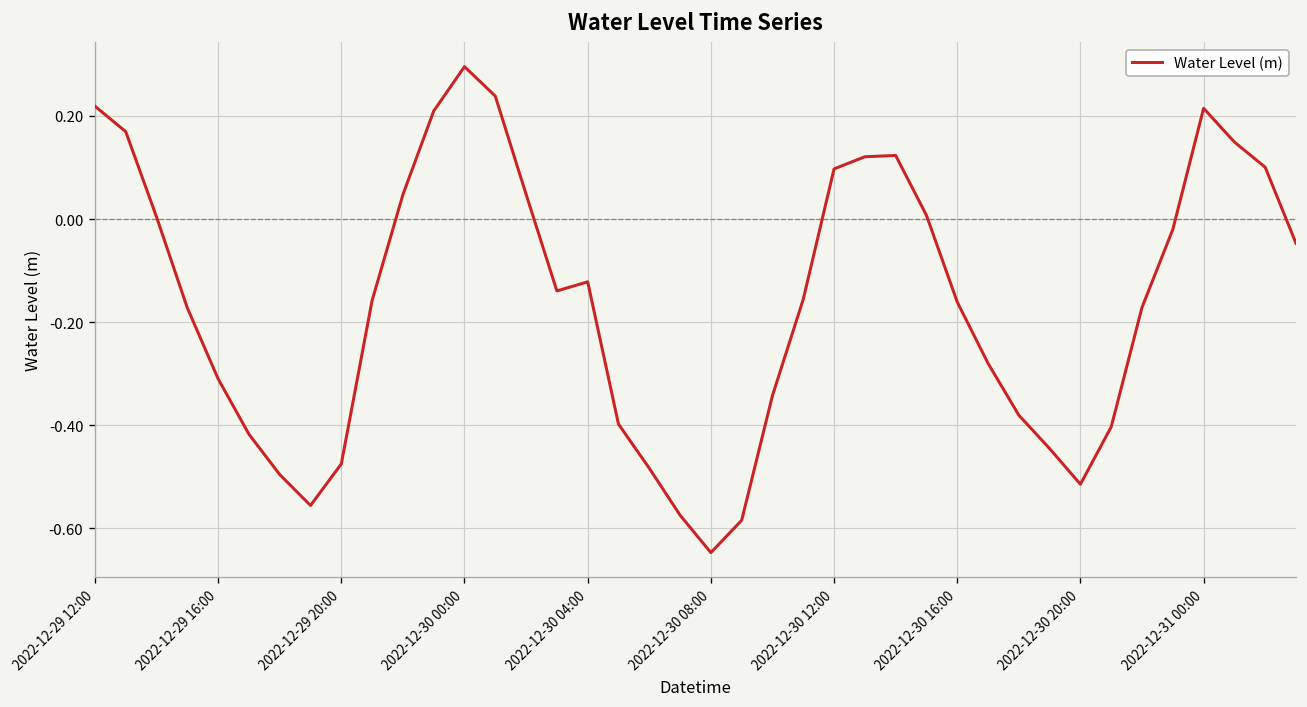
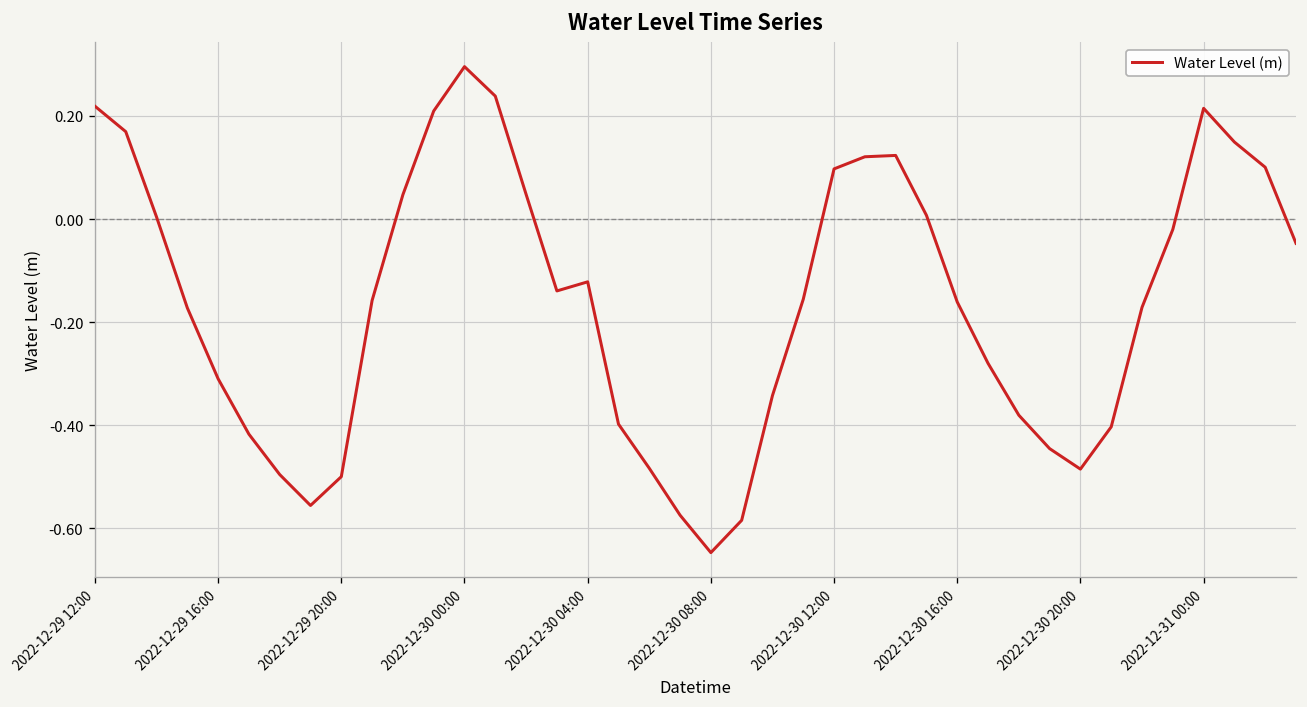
  {
    "2022-12-29 12:00": 0.22,
    "2022-12-29 16:00": -0.31,
-   "2022-12-29 20:00": -0.48,
+   "2022-12-29 20:00": -0.50,
    "2022-12-30 00:00": 0.30,
    "2022-12-30 04:00": -0.12,
    "2022-12-30 08:00": -0.65,
    "2022-12-30 12:00": 0.10,
    "2022-12-30 16:00": -0.16,
-   "2022-12-30 20:00": -0.51,
+   "2022-12-30 20:00": -0.49,
    "2022-12-31 00:00": 0.21
  }
